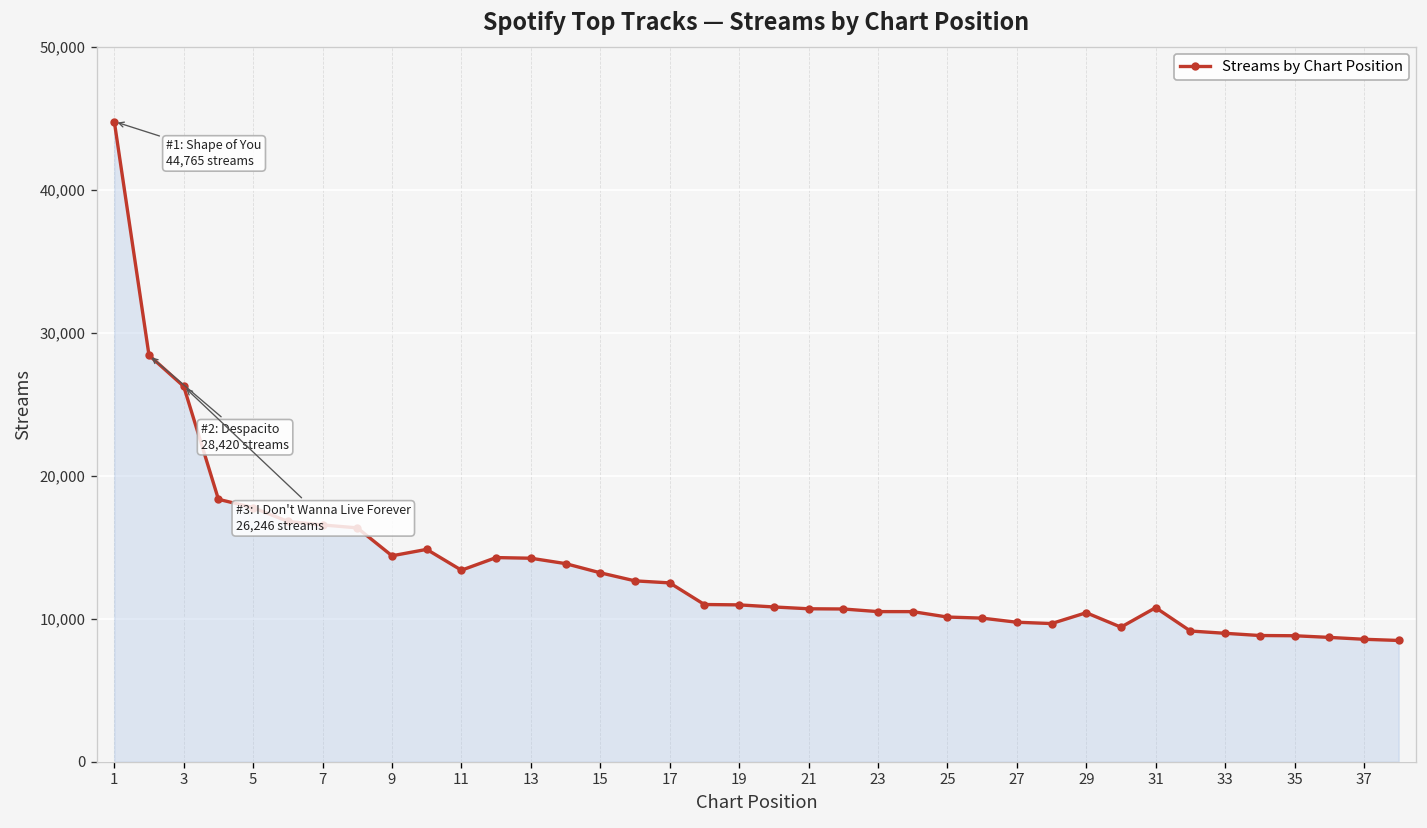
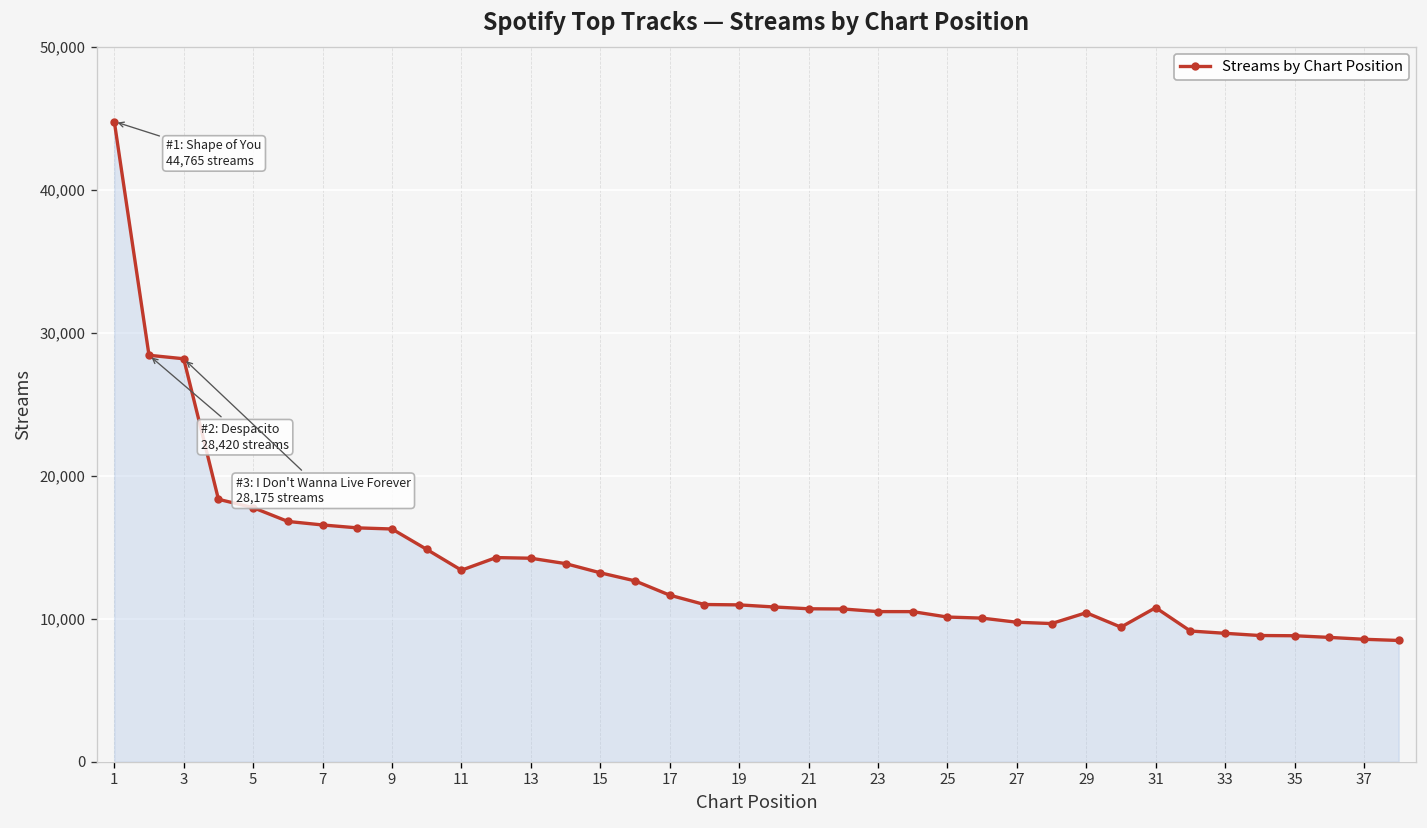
  {
-   "3": "26,246",
-   "9": "14,400",
-   "17": "12,500"
+   "3": "28,175",
+   "9": "16,300",
+   "17": "11,600"
  }
